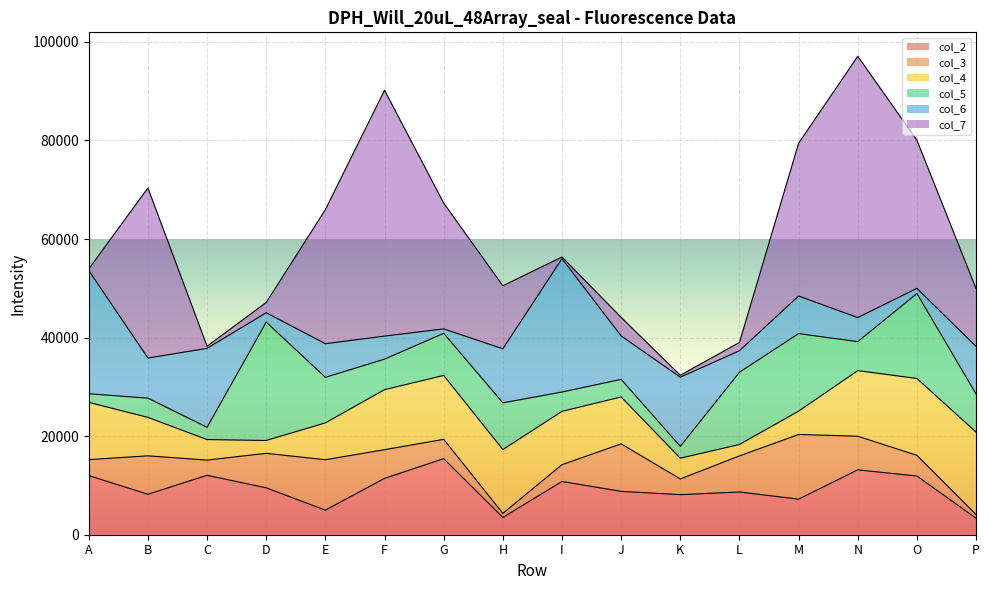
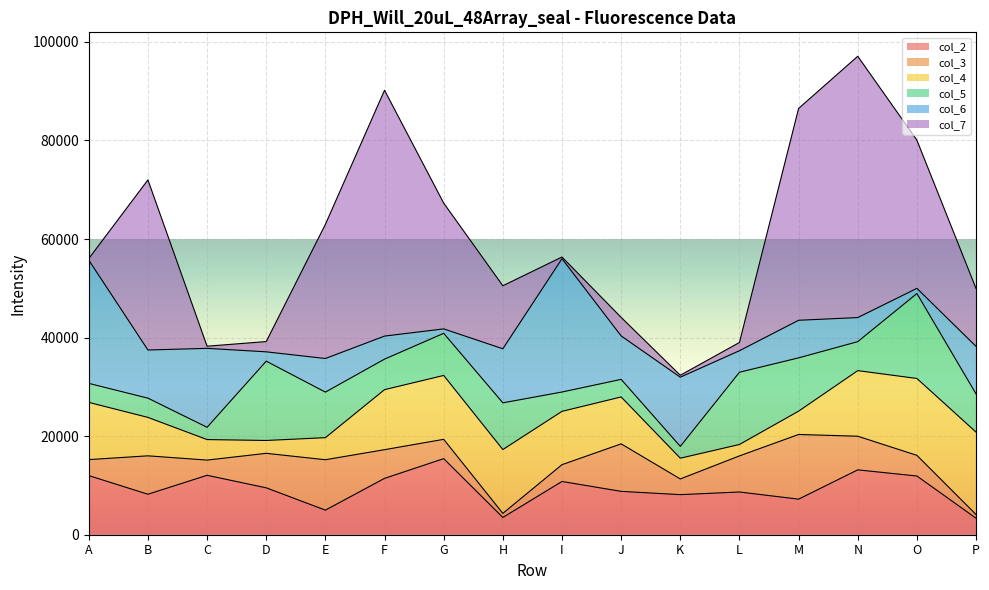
  {
    "col_4": {
      "A": 12000,
      "B": 8000,
      "C": 4000,
      "D": 3000,
-     "E": 7000,
+     "E": 4000,
      "F": 12000,
      "G": 13000,
      "H": 13000,
      "I": 11000,
      "J": 10000,
      "K": 4000,
      "L": 2000,
      "M": 5000,
      "N": 13000,
      "O": 16000,
      "P": 17000
    },
    "col_5": {
-     "A": 2000,
+     "A": 4000,
      "B": 4000,
      "C": 2000,
-     "D": 24000,
+     "D": 16000,
      "E": 9000,
      "F": 6000,
      "G": 9000,
      "H": 9000,
      "I": 4000,
      "J": 4000,
      "K": 2000,
      "L": 15000,
-     "M": 16000,
+     "M": 11000,
      "N": 6000,
      "O": 17000,
      "P": 8000
    },
    "col_6": {
-     "B": 8000,
+     "B": 10000,
      "D": 2000,
      "E": 7000,
      "F": 5000,
      "G": 1000,
      "H": 11000,
      "J": 9000,
      "L": 4000,
      "M": 8000,
      "N": 5000,
      "O": 1000,
      "P": 10000
    },
    "col_7": {
      "B": 35000,
      "D": 2000,
      "E": 27000,
      "F": 50000,
      "G": 26000,
      "H": 13000,
      "J": 4000,
      "L": 2000,
-     "M": 31000,
+     "M": 43000,
      "N": 53000,
      "O": 30000,
      "P": 12000
    }
  }
